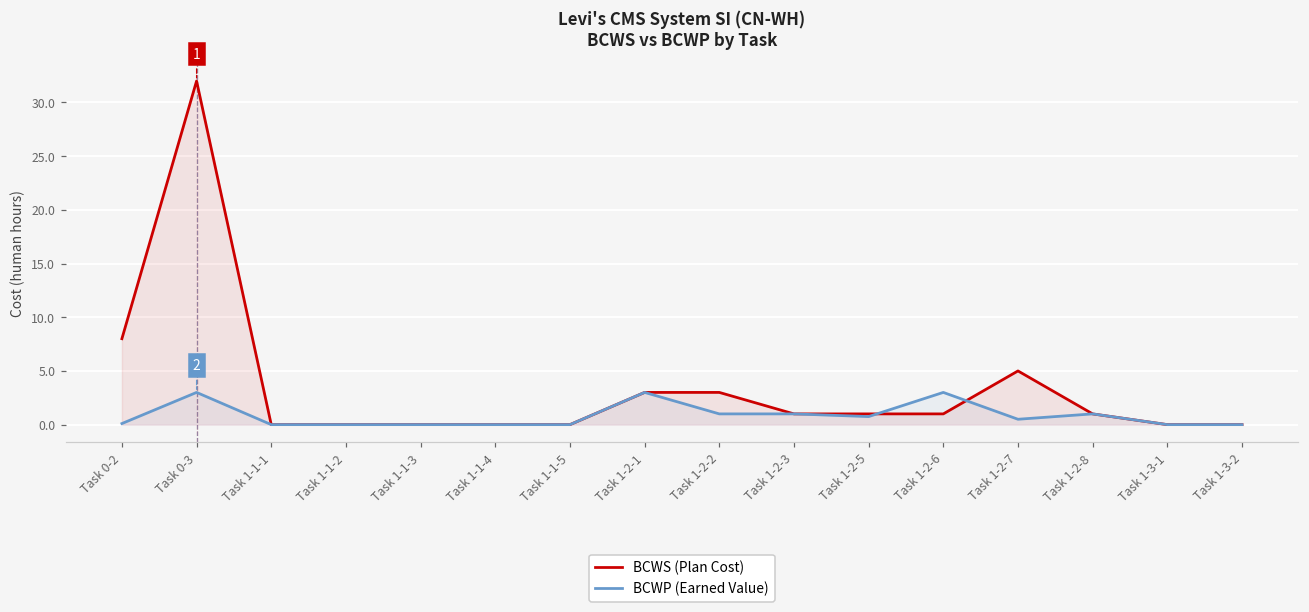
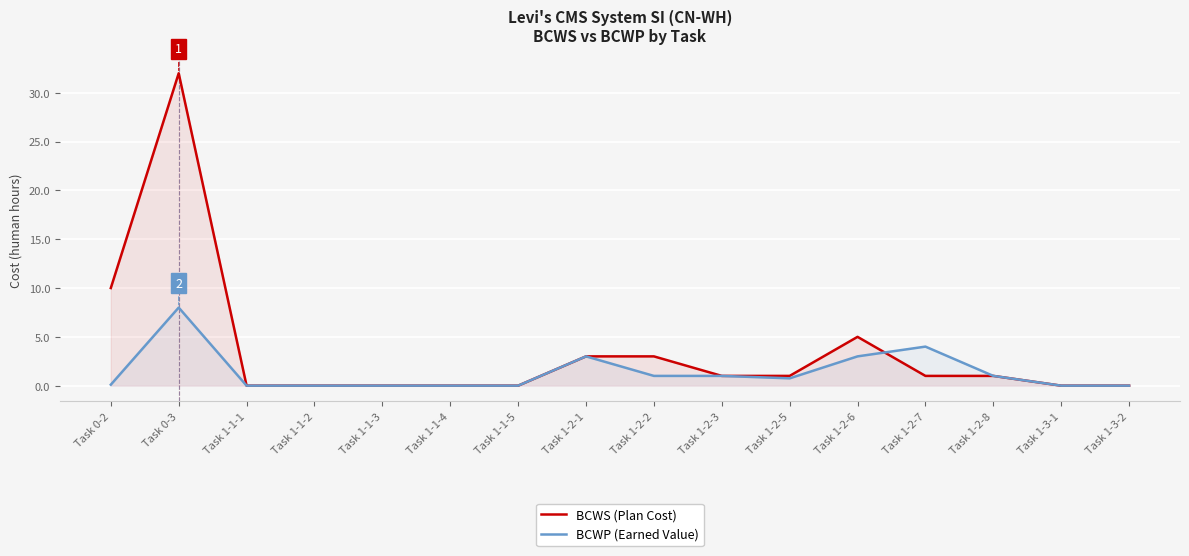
  {
    "BCWS (Plan Cost)": {
-     "Task 0-2": 8,
+     "Task 0-2": 10,
      "Task 1-2-2": 3,
-     "Task 1-2-6": 1,
-     "Task 1-2-7": 5
+     "Task 1-2-6": 5,
+     "Task 1-2-7": 1
    },
    "BCWP (Earned Value)": {
      "Task 0-2": 0,
-     "Task 0-3": 3,
+     "Task 0-3": 8,
      "Task 1-2-2": 1,
      "Task 1-2-6": 3,
-     "Task 1-2-7": 1
+     "Task 1-2-7": 4
    }
  }
